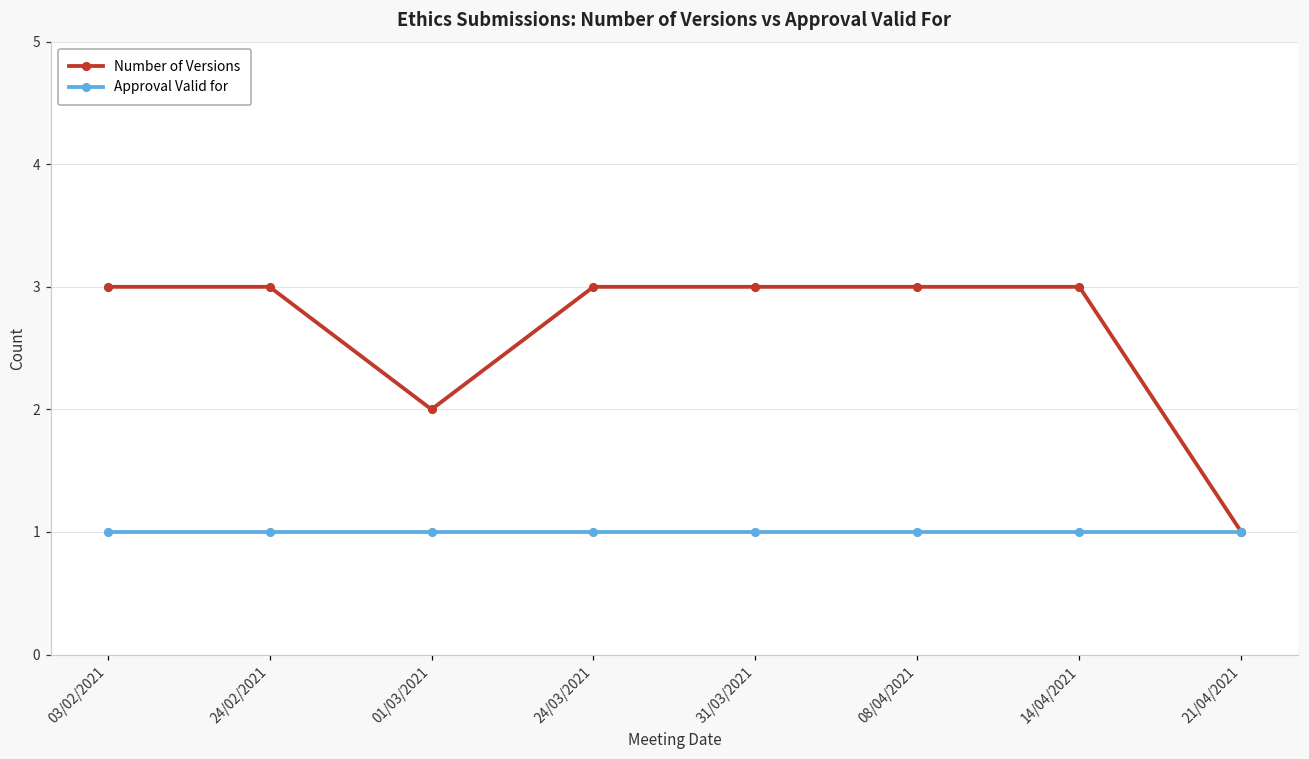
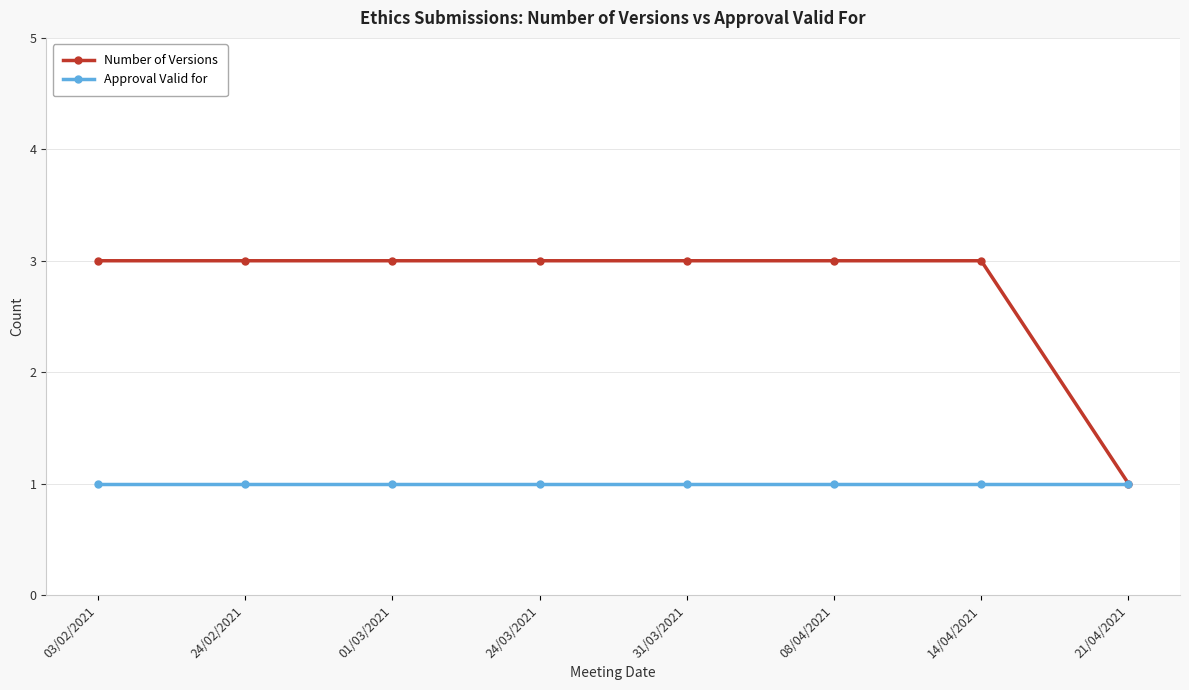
  {
    "Number of Versions": {
      "03/02/2021": 3,
      "24/02/2021": 3,
-     "01/03/2021": 2,
+     "01/03/2021": 3,
      "24/03/2021": 3,
      "31/03/2021": 3,
      "08/04/2021": 3,
      "14/04/2021": 3
    },
    "Approval Valid for": {
      "03/02/2021": 1,
      "24/02/2021": 1,
      "01/03/2021": 1,
      "24/03/2021": 1,
      "31/03/2021": 1,
      "08/04/2021": 1,
      "14/04/2021": 1
    }
  }
